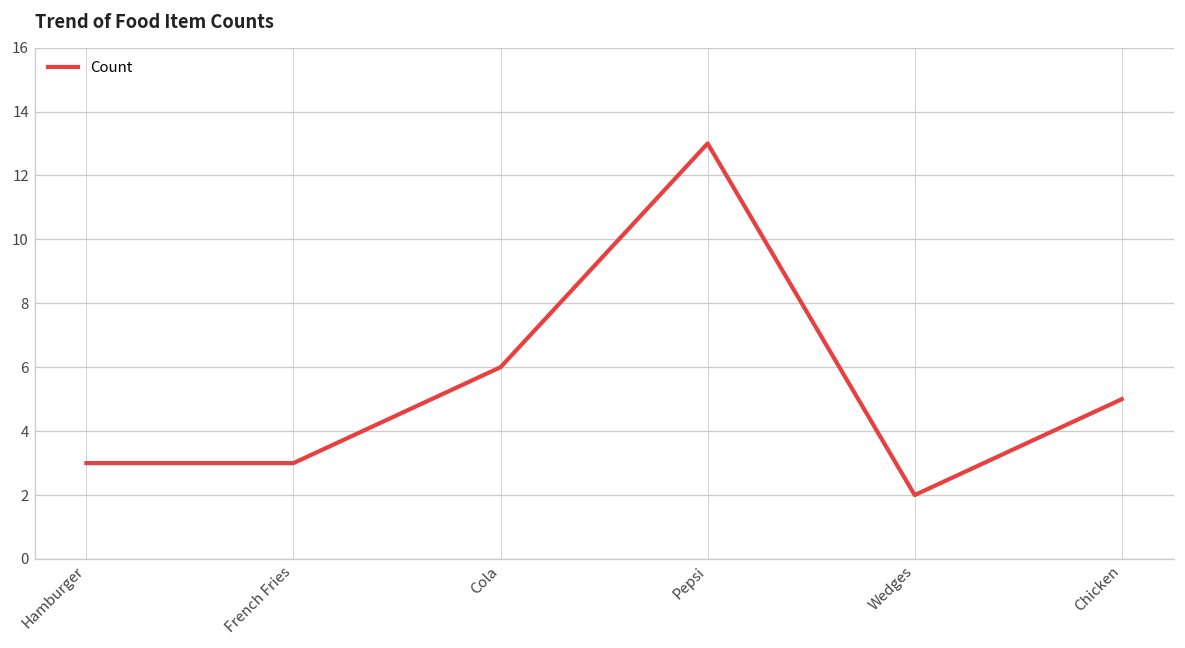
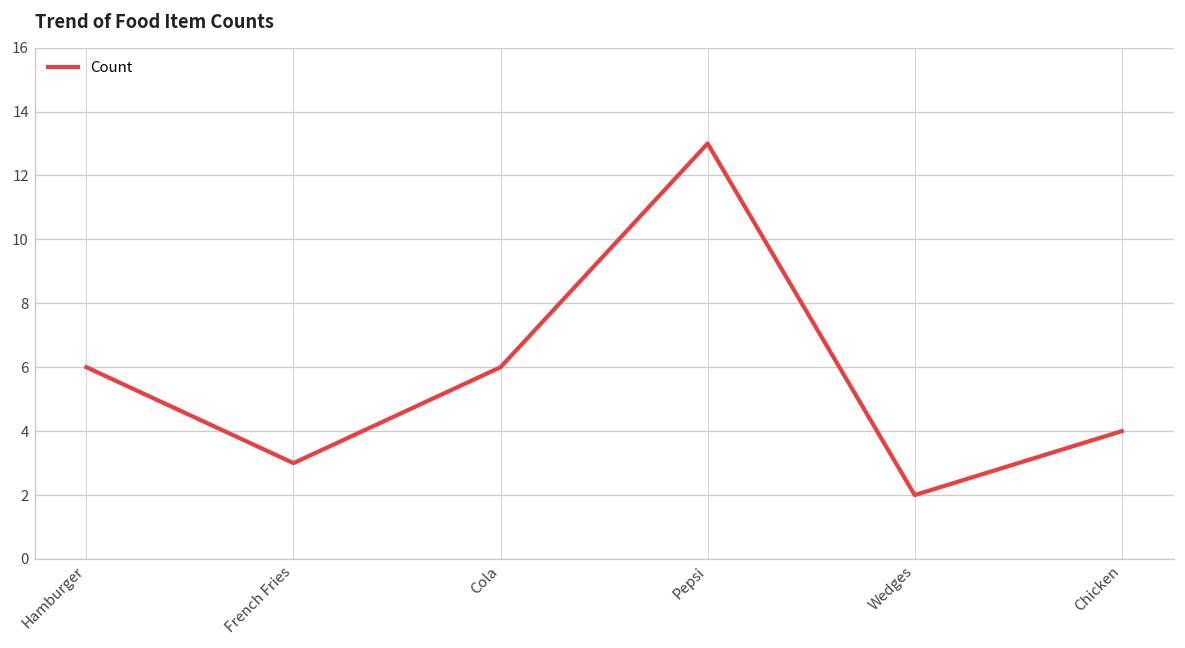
  {
-   "Hamburger": 3,
+   "Hamburger": 6,
    "French Fries": 3,
    "Cola": 6,
    "Pepsi": 13,
    "Wedges": 2,
-   "Chicken": 5
+   "Chicken": 4
  }
